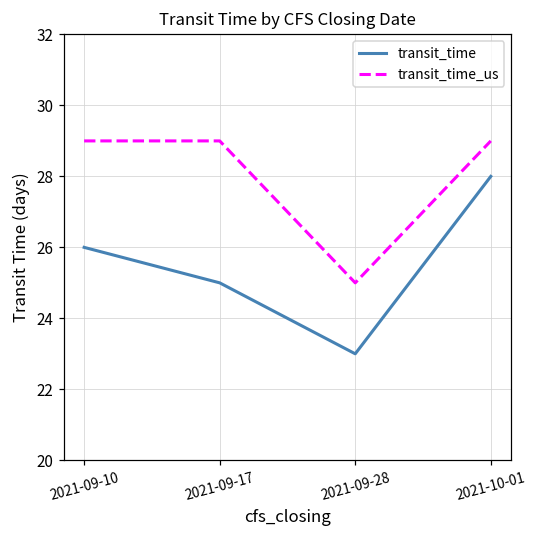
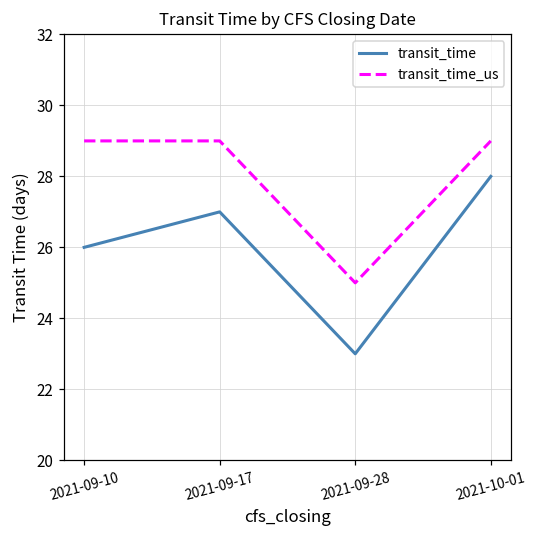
  {
    "transit_time": {
      "2021-09-10": 26,
-     "2021-09-17": 25,
+     "2021-09-17": 27,
      "2021-09-28": 23,
      "2021-10-01": 28
    },
    "transit_time_us": {
      "2021-09-10": 29,
      "2021-09-17": 29,
      "2021-09-28": 25,
      "2021-10-01": 29
    }
  }
